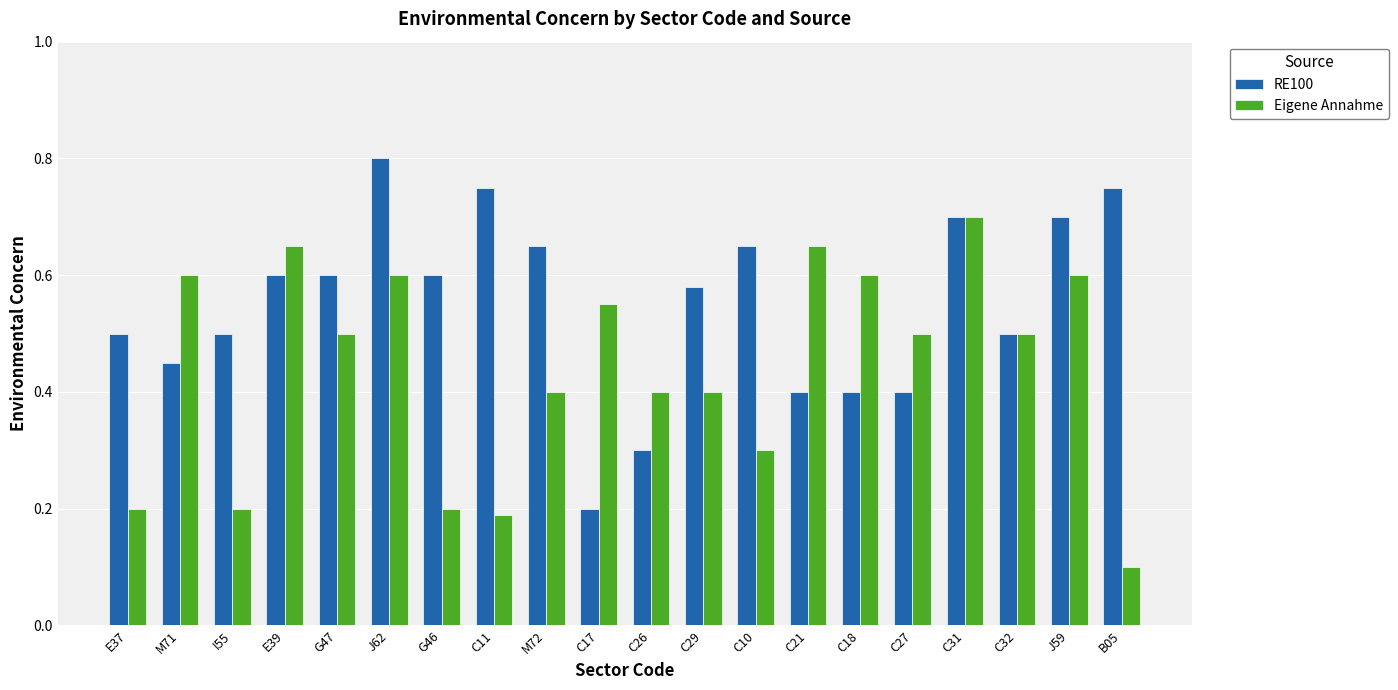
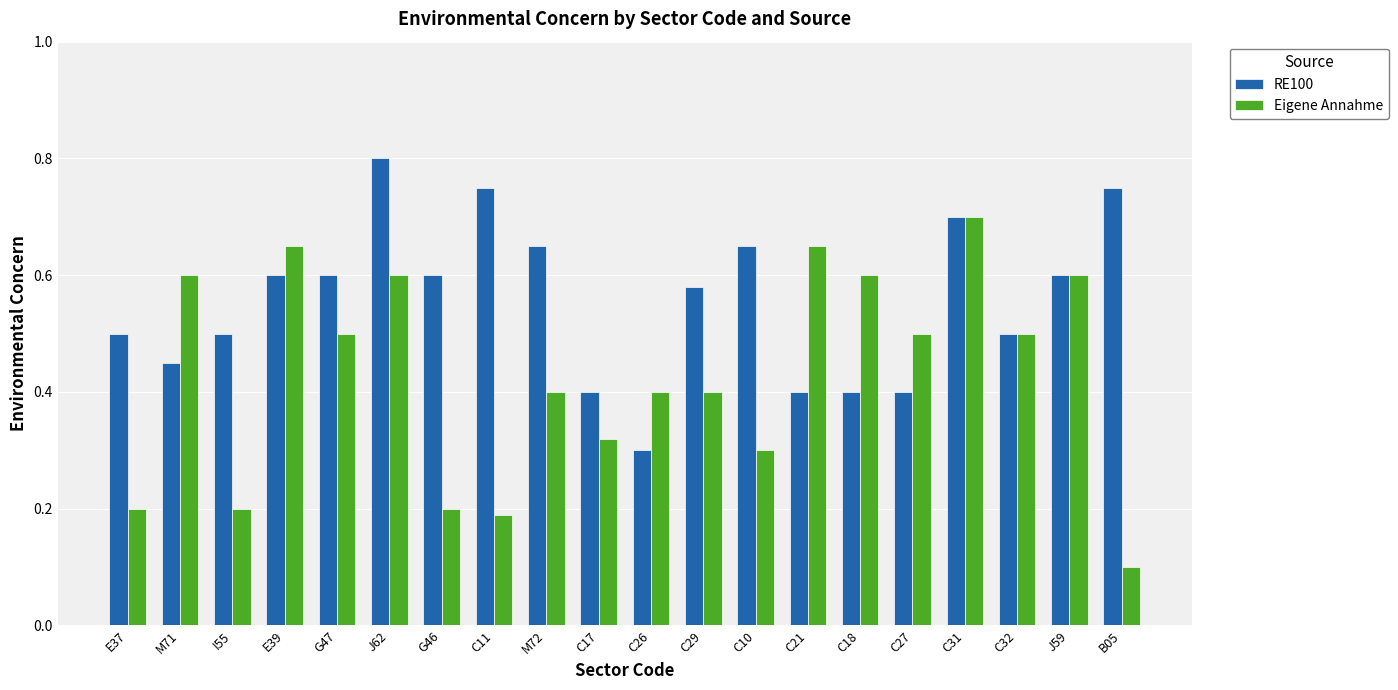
  {
    "RE100": {
      "E37": 0.5,
      "M71": 0.45,
      "I55": 0.5,
      "E39": 0.6,
      "G47": 0.6,
      "J62": 0.8,
      "G46": 0.6,
      "C11": 0.75,
      "M72": 0.65,
-     "C17": 0.2,
+     "C17": 0.4,
      "C26": 0.3,
      "C29": 0.58,
      "C10": 0.65,
      "C21": 0.4,
      "C18": 0.4,
      "C27": 0.4,
      "C31": 0.7,
      "C32": 0.5,
-     "J59": 0.7,
+     "J59": 0.6,
      "B05": 0.75
    },
    "Eigene Annahme": {
      "E37": 0.20,
      "M71": 0.60,
      "I55": 0.20,
      "E39": 0.65,
      "G47": 0.50,
      "J62": 0.60,
      "G46": 0.20,
      "C11": 0.19,
      "M72": 0.40,
-     "C17": 0.55,
+     "C17": 0.32,
      "C26": 0.40,
      "C29": 0.40,
      "C10": 0.30,
      "C21": 0.65,
      "C18": 0.60,
      "C27": 0.50,
      "C31": 0.70,
      "C32": 0.50,
      "J59": 0.60,
      "B05": 0.10
    }
  }
